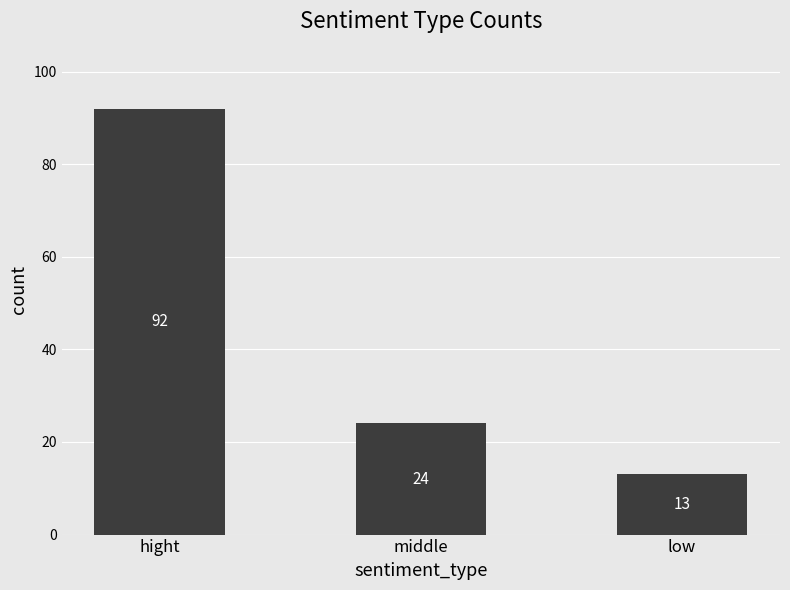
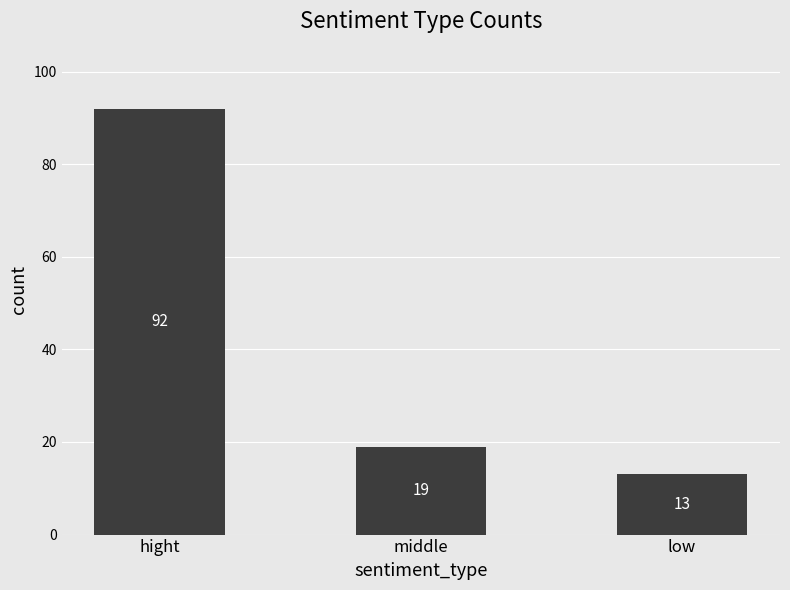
  {
    "hight": 92,
-   "middle": 24,
+   "middle": 19,
    "low": 13
  }
